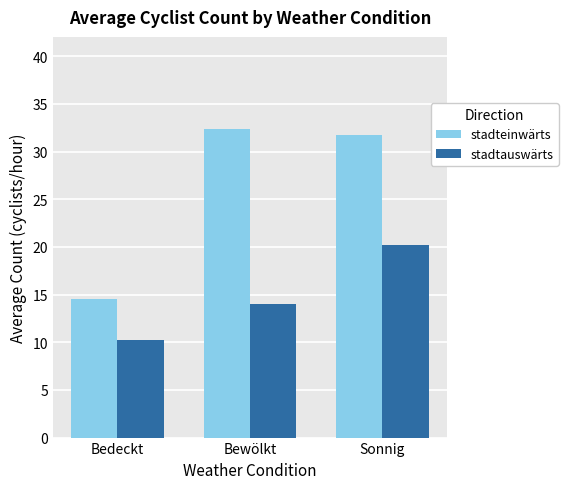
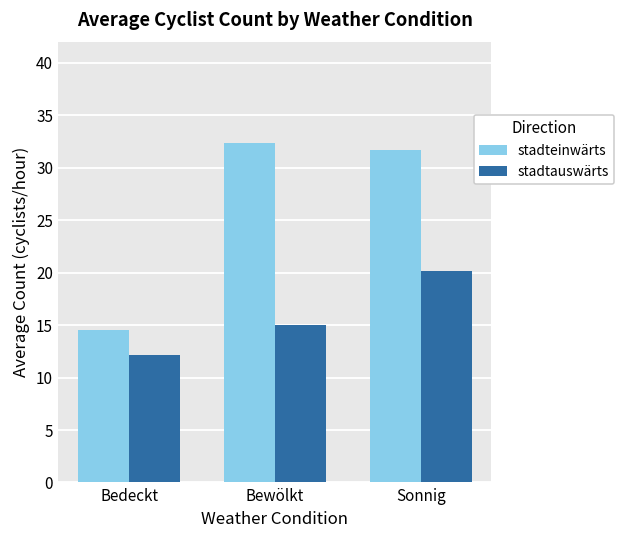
  {
    "stadteinwärts": {
      "Bedeckt": 15,
      "Bewölkt": 32,
      "Sonnig": 32
    },
    "stadtauswärts": {
-     "Bedeckt": 10,
-     "Bewölkt": 14,
+     "Bedeckt": 12,
+     "Bewölkt": 15,
      "Sonnig": 20
    }
  }
